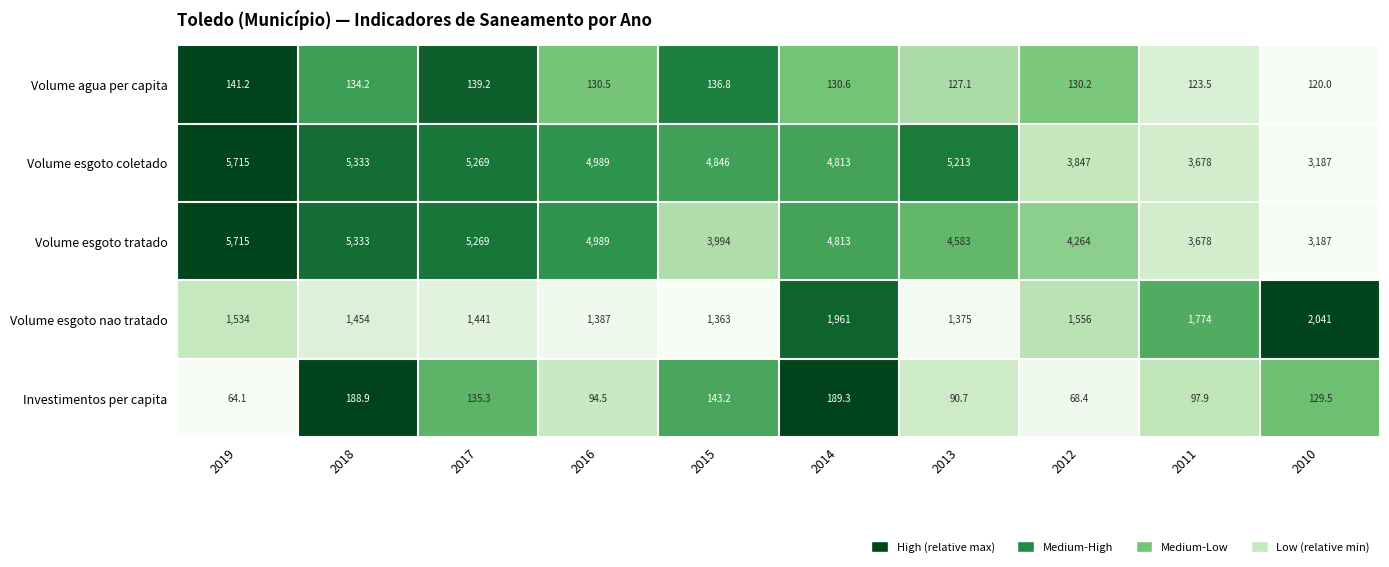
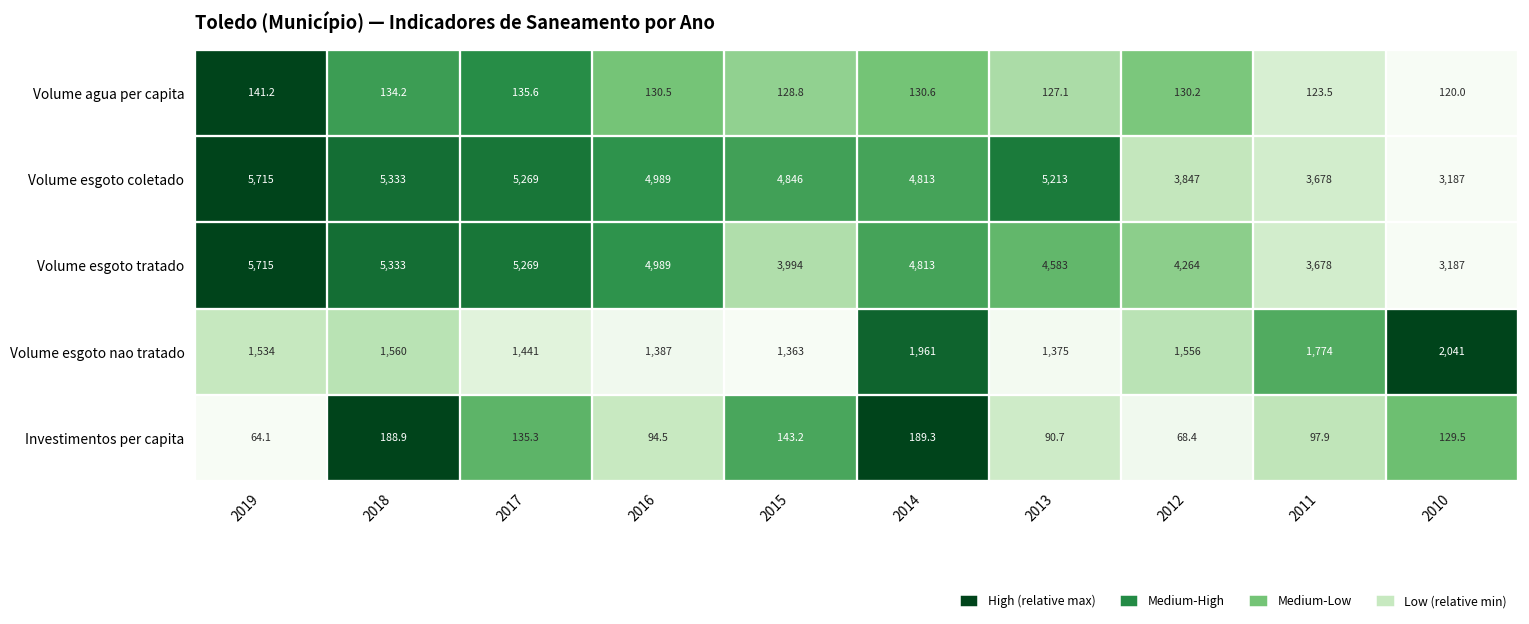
  {
    "Volume agua per capita": {
      "2019": "141.2",
      "2018": "134.2",
-     "2017": "139.2",
+     "2017": "135.6",
      "2016": "130.5",
-     "2015": "136.8",
+     "2015": "128.8",
      "2014": "130.6",
      "2013": "127.1",
      "2012": "130.2",
      "2011": "123.5",
      "2010": "120.0"
    },
    "Volume esgoto coletado": {
      "2019": "5,715",
      "2018": "5,333",
      "2017": "5,269",
      "2016": "4,989",
      "2015": "4,846",
      "2014": "4,813",
      "2013": "5,213",
      "2012": "3,847",
      "2011": "3,678",
      "2010": "3,187"
    },
    "Volume esgoto tratado": {
      "2019": "5,715",
      "2018": "5,333",
      "2017": "5,269",
      "2016": "4,989",
      "2015": "3,994",
      "2014": "4,813",
      "2013": "4,583",
      "2012": "4,264",
      "2011": "3,678",
      "2010": "3,187"
    },
    "Volume esgoto nao tratado": {
      "2019": "1,534",
-     "2018": "1,454",
+     "2018": "1,560",
      "2017": "1,441",
      "2016": "1,387",
      "2015": "1,363",
      "2014": "1,961",
      "2013": "1,375",
      "2012": "1,556",
      "2011": "1,774",
      "2010": "2,041"
    },
    "Investimentos per capita": {
      "2019": "64.1",
      "2018": "188.9",
      "2017": "135.3",
      "2016": "94.5",
      "2015": "143.2",
      "2014": "189.3",
      "2013": "90.7",
      "2012": "68.4",
      "2011": "97.9",
      "2010": "129.5"
    }
  }
